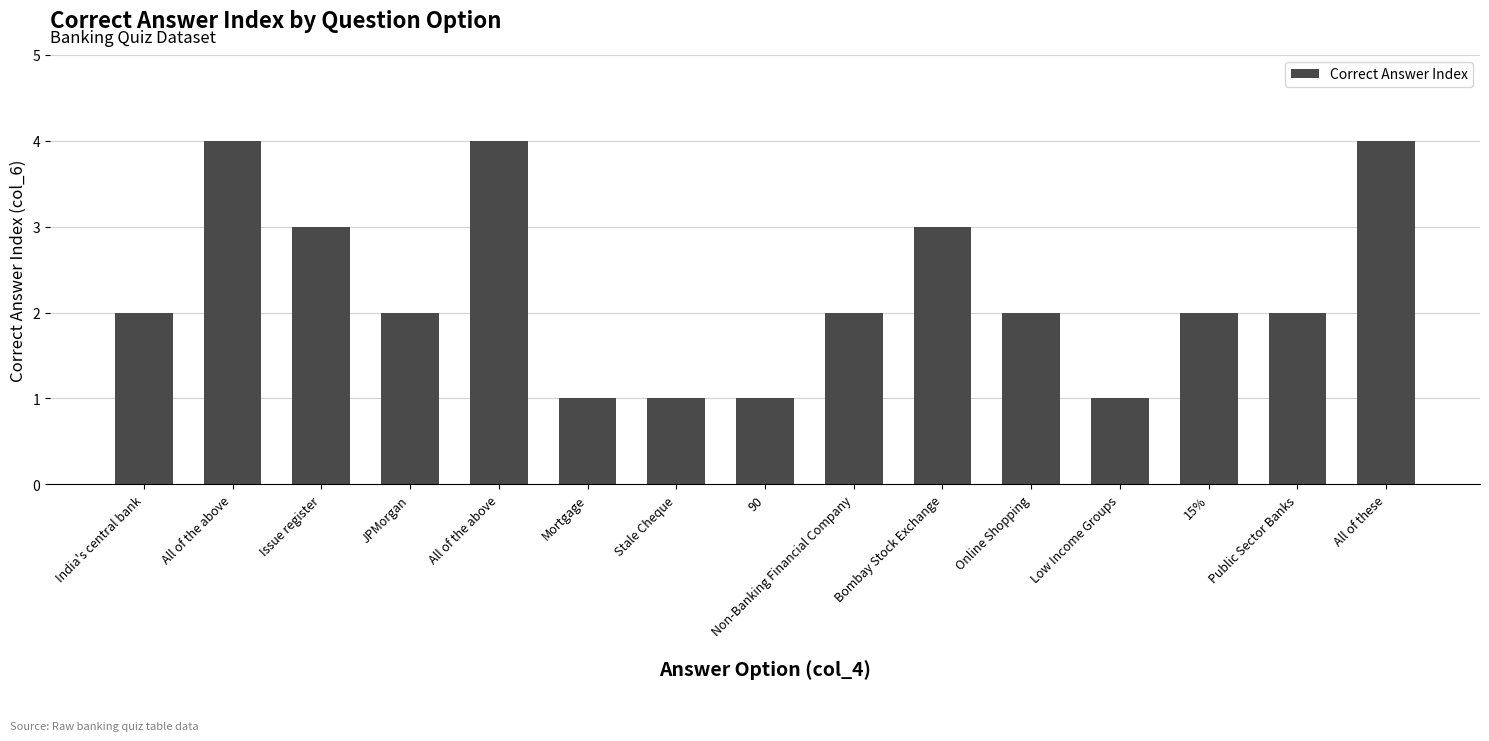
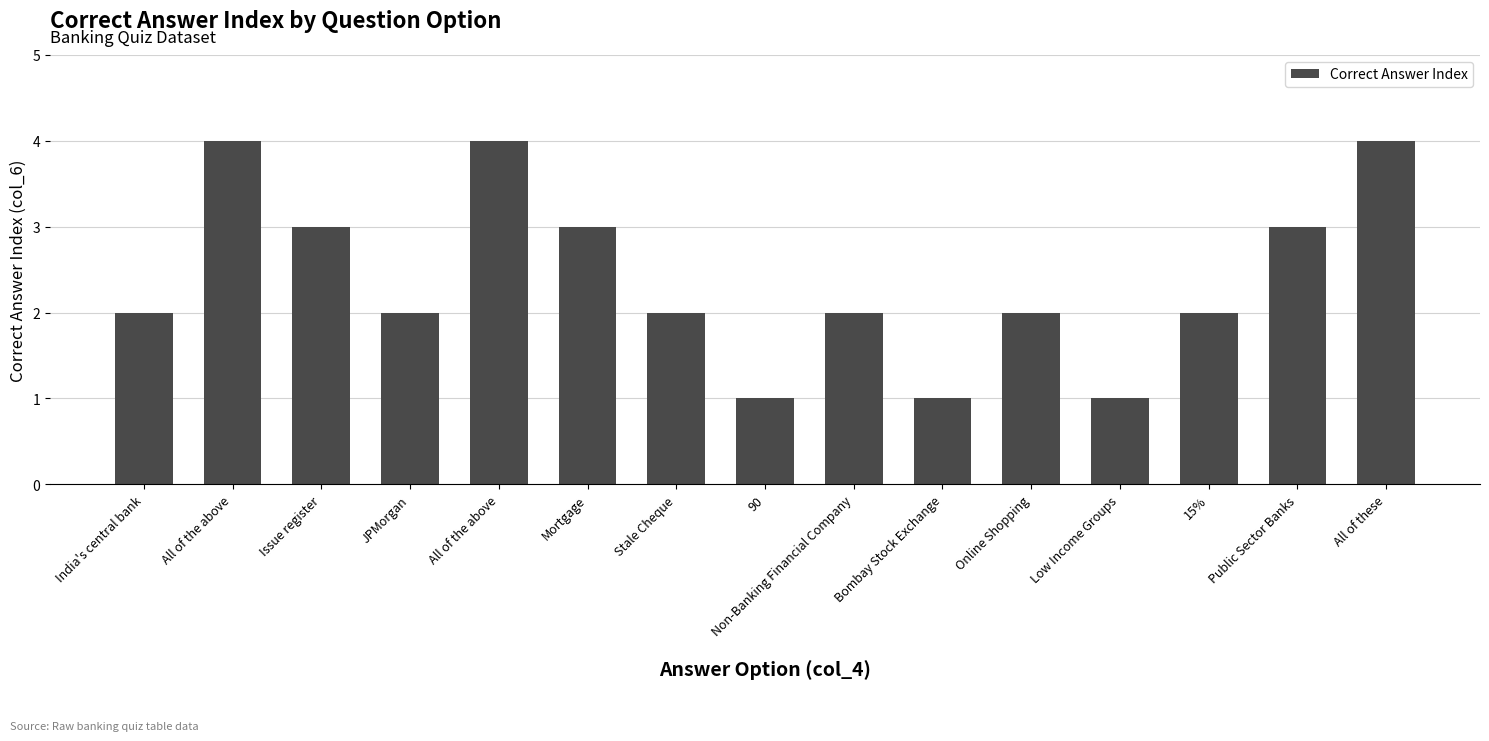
  {
    "India's central bank": 2,
    "Issue register": 3,
    "JPMorgan": 2,
-   "Mortgage": 1,
-   "Stale Cheque": 1,
+   "Mortgage": 3,
+   "Stale Cheque": 2,
    "90": 1,
    "Non-Banking Financial Company": 2,
-   "Bombay Stock Exchange": 3,
+   "Bombay Stock Exchange": 1,
    "Online Shopping": 2,
    "Low Income Groups": 1,
    "15%": 2,
-   "Public Sector Banks": 2,
+   "Public Sector Banks": 3,
    "All of these": 4
  }
